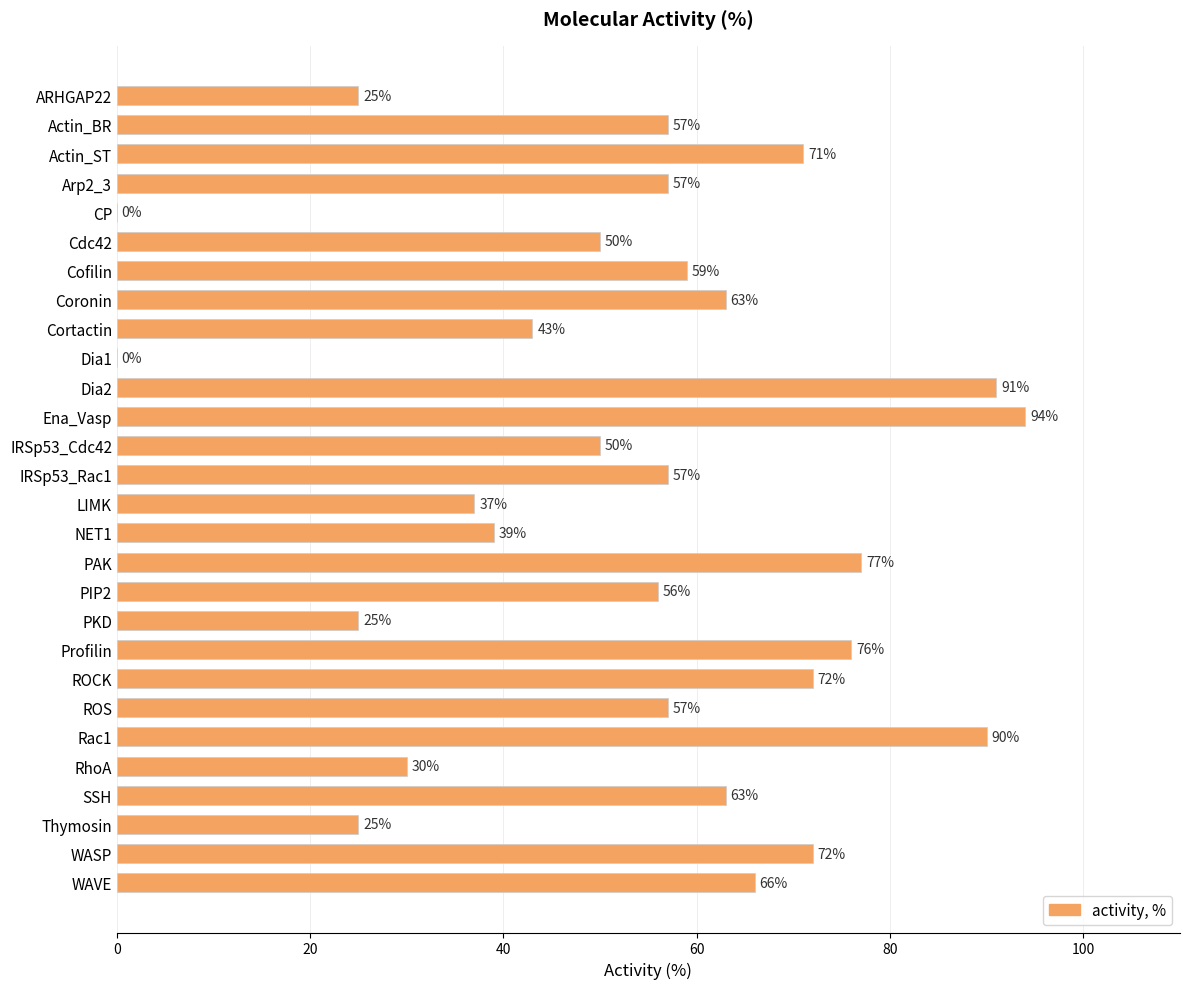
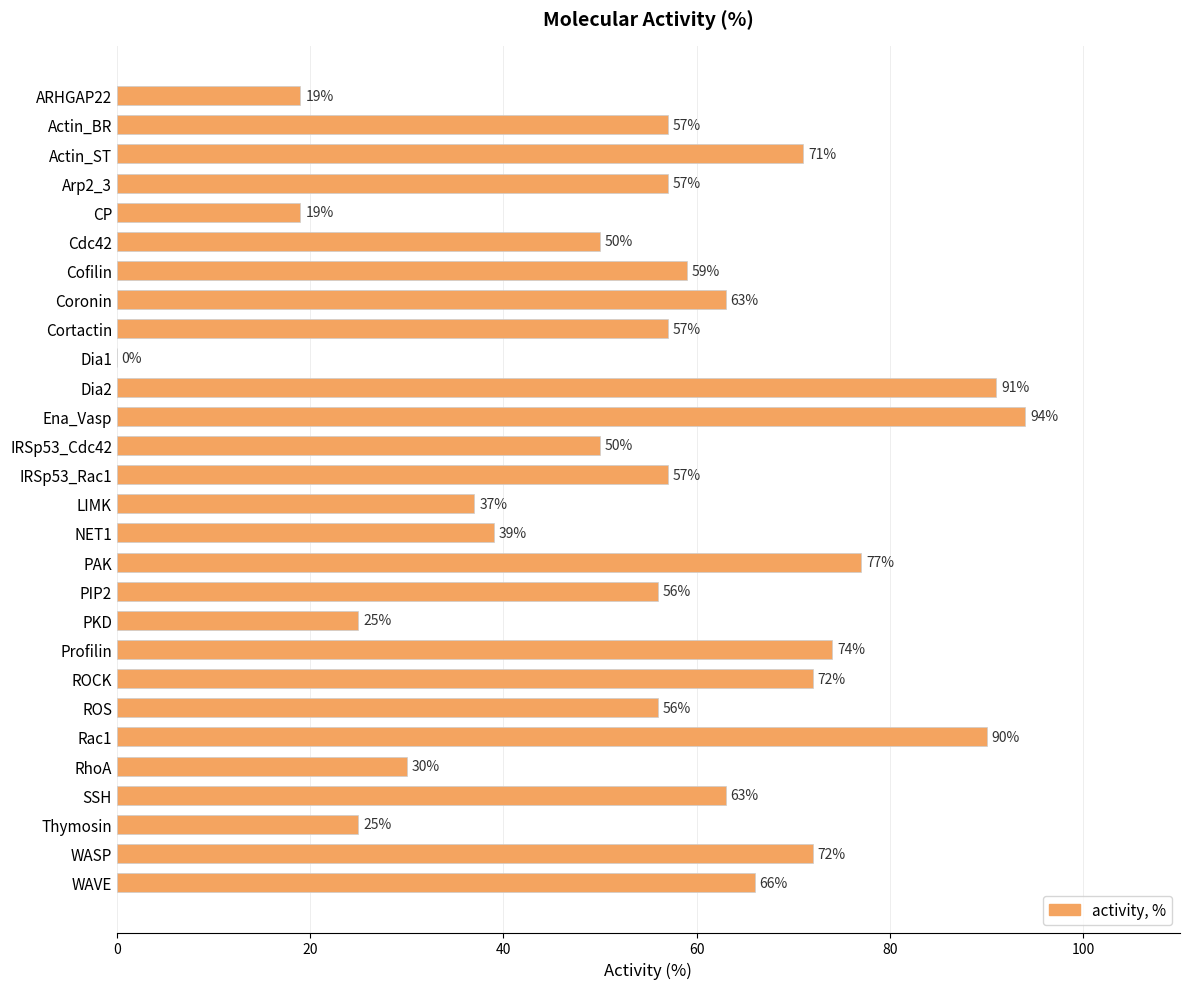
  {
-   "ARHGAP22": "25%",
+   "ARHGAP22": "19%",
    "Actin_BR": "57%",
    "Actin_ST": "71%",
    "Arp2_3": "57%",
-   "CP": "0%",
+   "CP": "19%",
    "Cdc42": "50%",
    "Cofilin": "59%",
    "Coronin": "63%",
-   "Cortactin": "43%",
+   "Cortactin": "57%",
    "Dia1": "0%",
    "Dia2": "91%",
    "Ena_Vasp": "94%",
    "IRSp53_Cdc42": "50%",
    "IRSp53_Rac1": "57%",
    "LIMK": "37%",
    "NET1": "39%",
    "PAK": "77%",
    "PIP2": "56%",
    "PKD": "25%",
-   "Profilin": "76%",
+   "Profilin": "74%",
    "ROCK": "72%",
-   "ROS": "57%",
+   "ROS": "56%",
    "Rac1": "90%",
    "RhoA": "30%",
    "SSH": "63%",
    "Thymosin": "25%",
    "WASP": "72%",
    "WAVE": "66%"
  }
